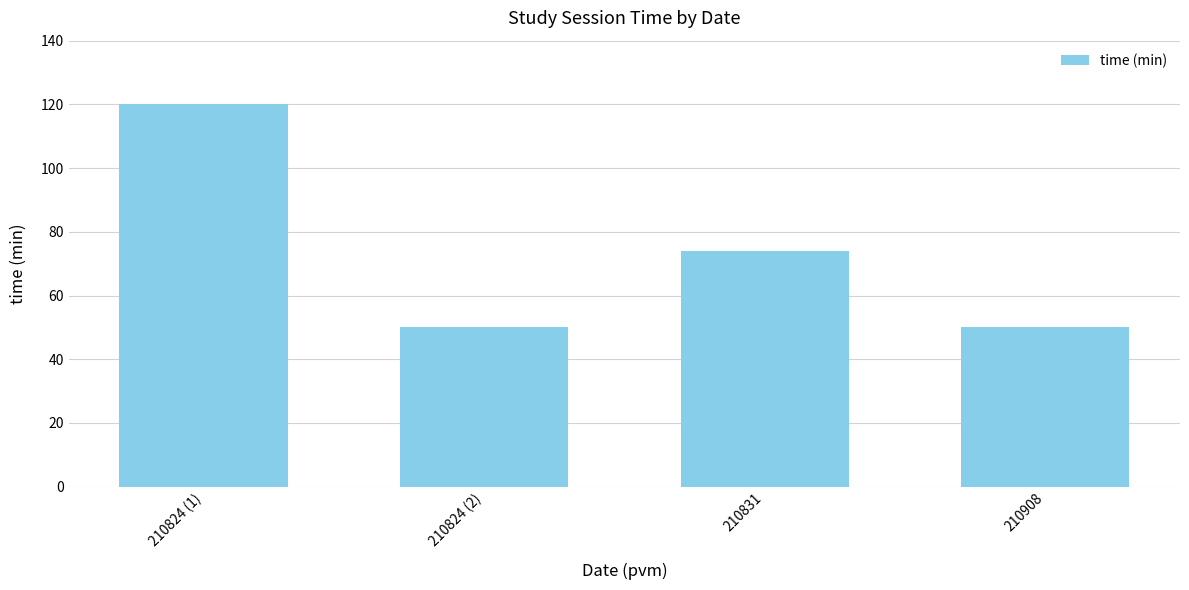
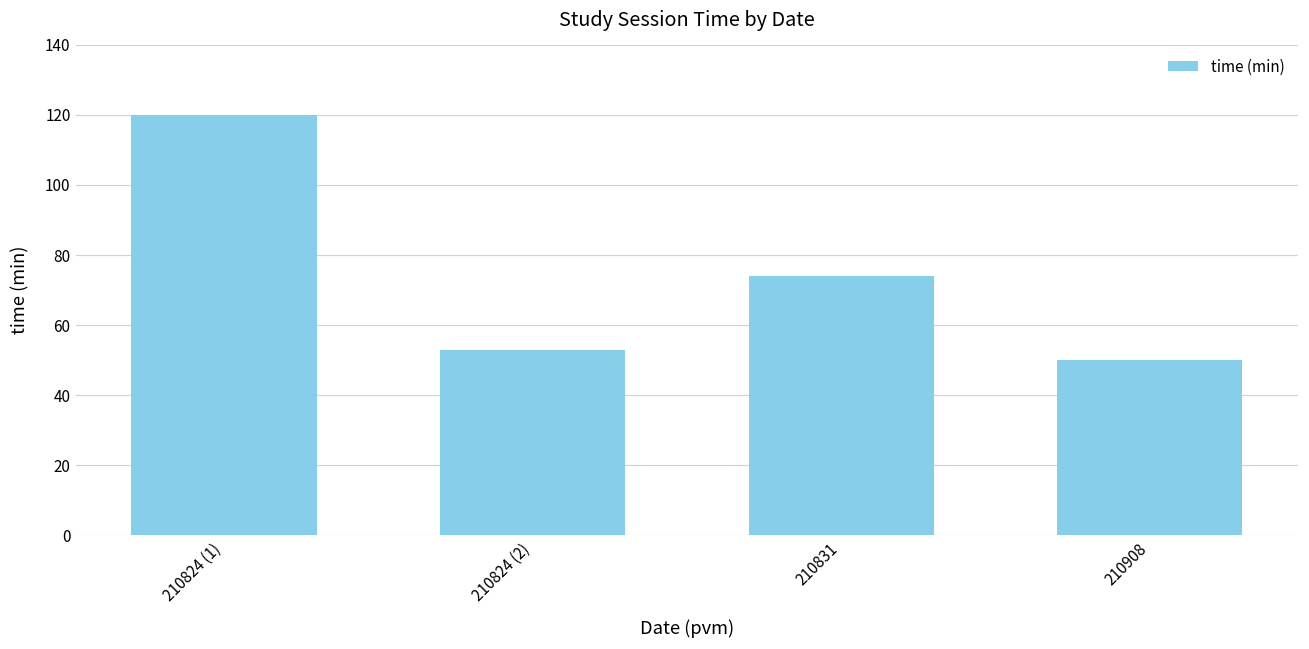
  {
    "210824 (1)": 120,
-   "210824 (2)": 50,
+   "210824 (2)": 53,
    "210831": 74,
    "210908": 50
  }
